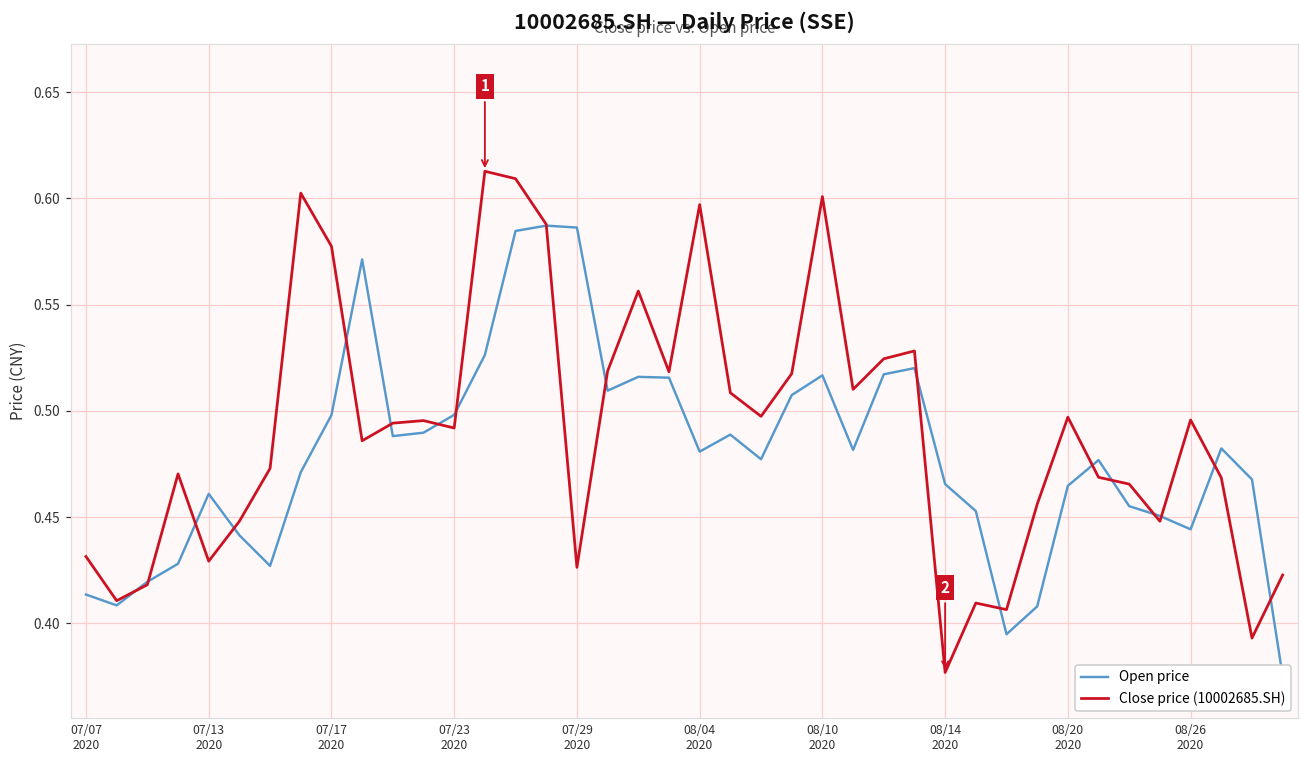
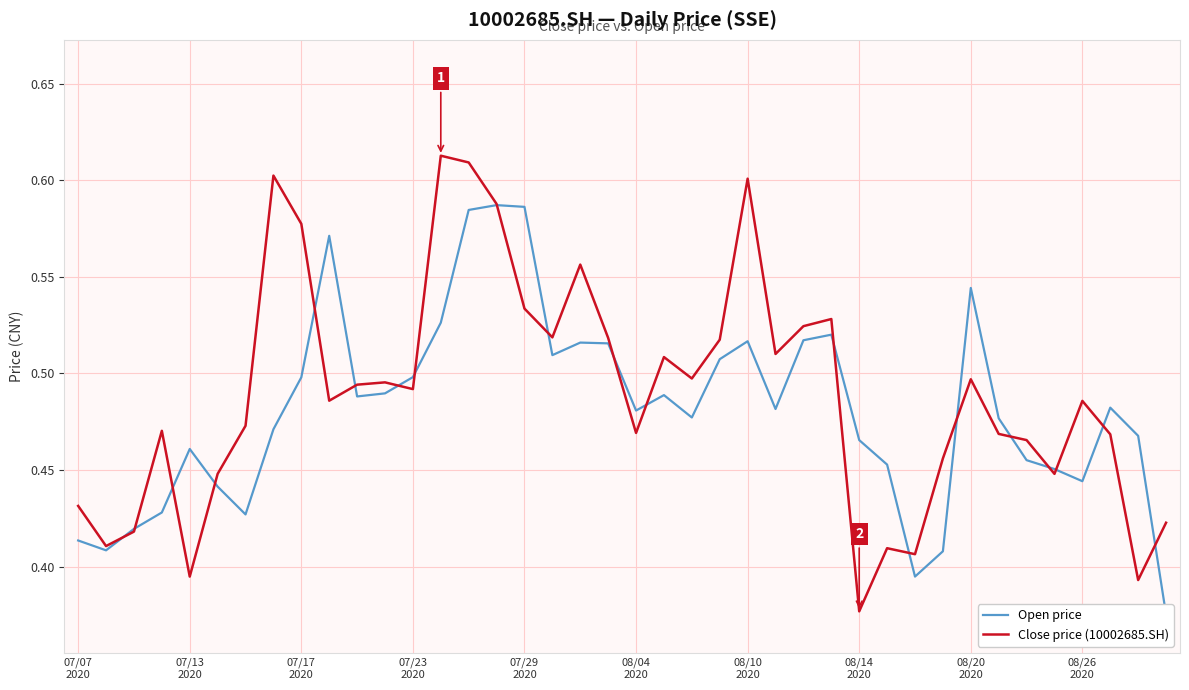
  {
    "Open price": {
      "07/07 2020": 0.414,
      "07/13 2020": 0.461,
      "07/17 2020": 0.498,
      "07/23 2020": 0.498,
      "07/29 2020": 0.586,
      "08/04 2020": 0.481,
      "08/10 2020": 0.517,
      "08/14 2020": 0.466,
-     "08/20 2020": 0.465,
+     "08/20 2020": 0.544,
      "08/26 2020": 0.444
    },
    "Close price (10002685.SH)": {
      "07/07 2020": 0.431,
-     "07/13 2020": 0.429,
+     "07/13 2020": 0.395,
      "07/17 2020": 0.578,
      "07/23 2020": 0.492,
-     "07/29 2020": 0.426,
-     "08/04 2020": 0.597,
+     "07/29 2020": 0.534,
+     "08/04 2020": 0.469,
      "08/10 2020": 0.601,
      "08/20 2020": 0.497,
-     "08/26 2020": 0.496
+     "08/26 2020": 0.486
    }
  }
